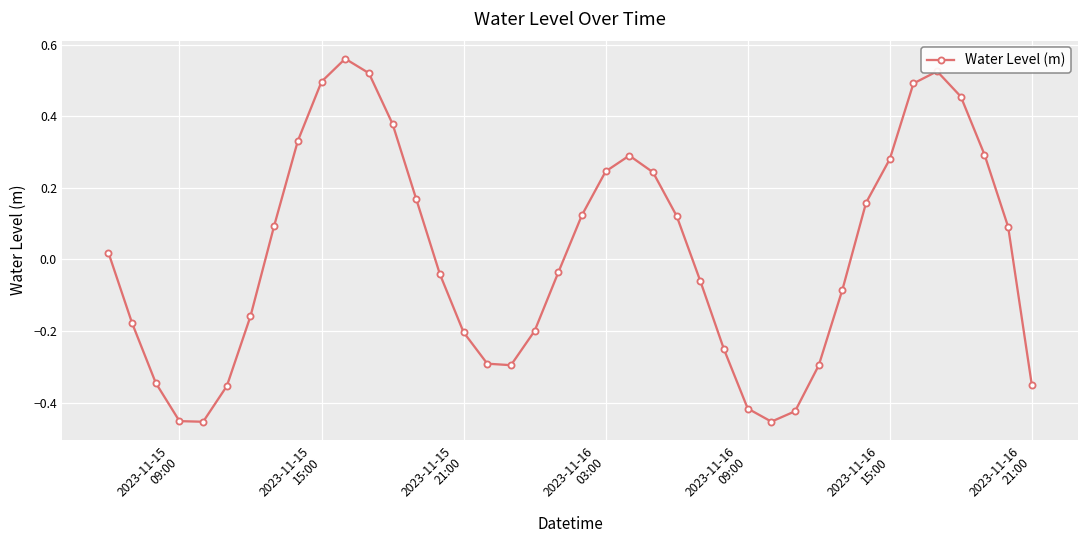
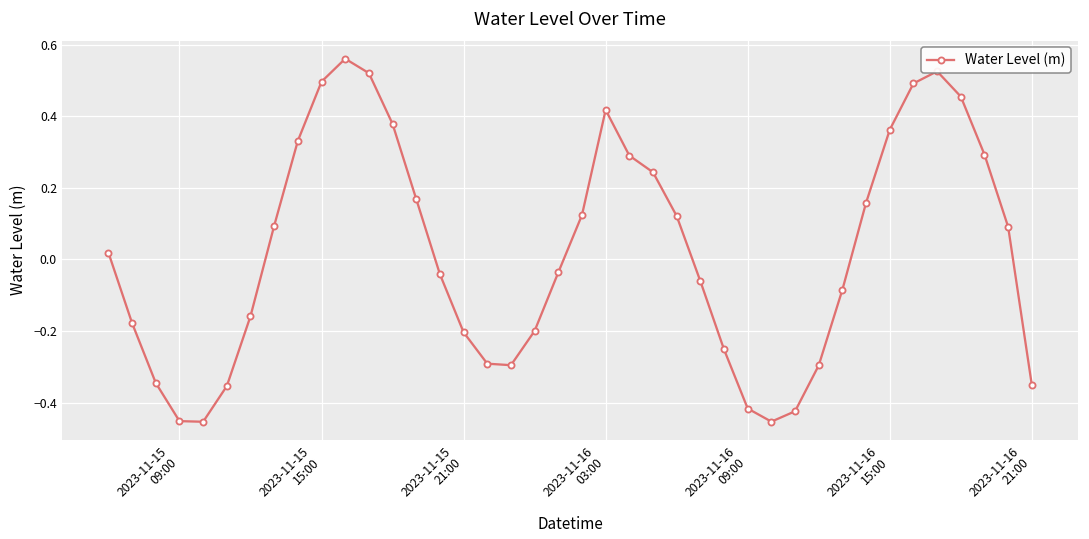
  {
    "2023-11-15 09:00": -0.45,
    "2023-11-15 15:00": 0.50,
    "2023-11-15 21:00": -0.20,
-   "2023-11-16 03:00": 0.25,
+   "2023-11-16 03:00": 0.42,
    "2023-11-16 09:00": -0.42,
-   "2023-11-16 15:00": 0.28,
+   "2023-11-16 15:00": 0.36,
    "2023-11-16 21:00": -0.35
  }
